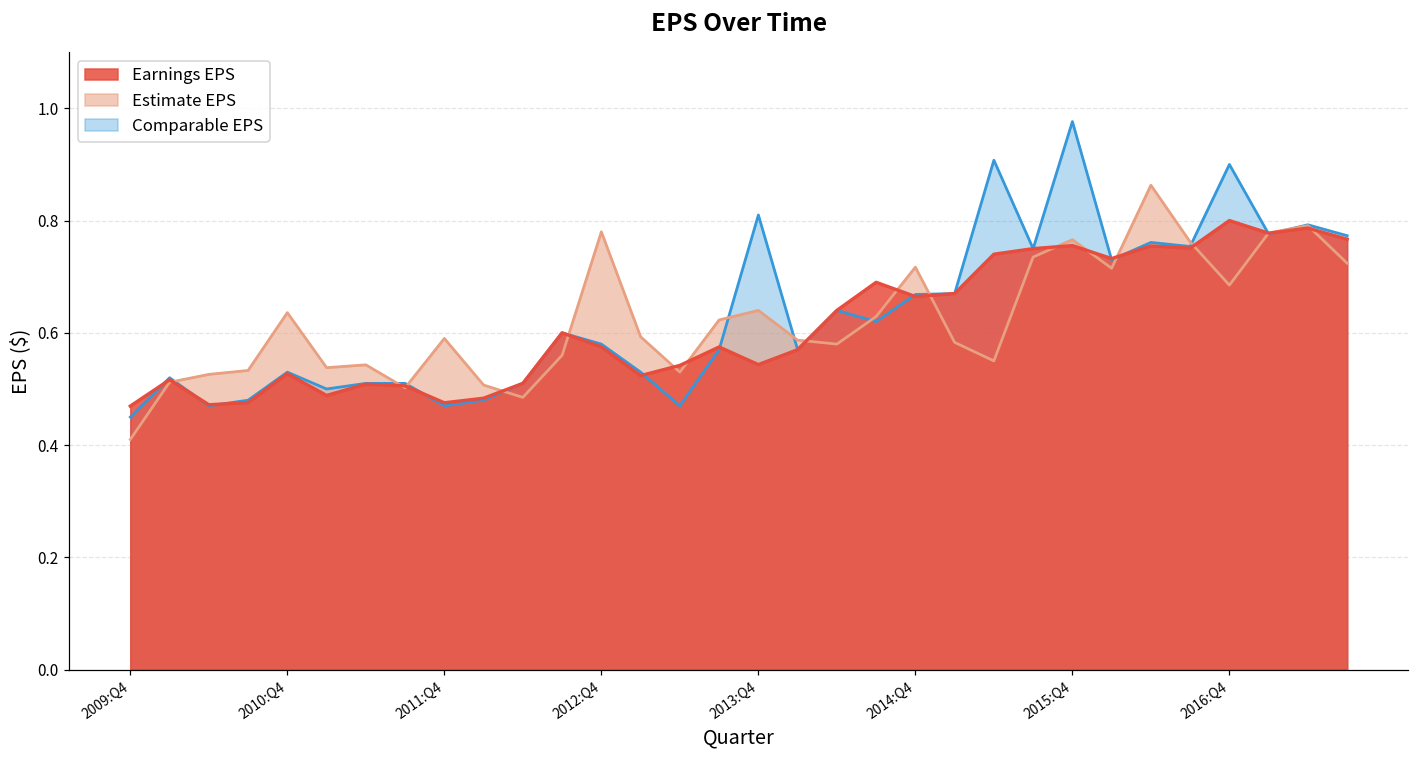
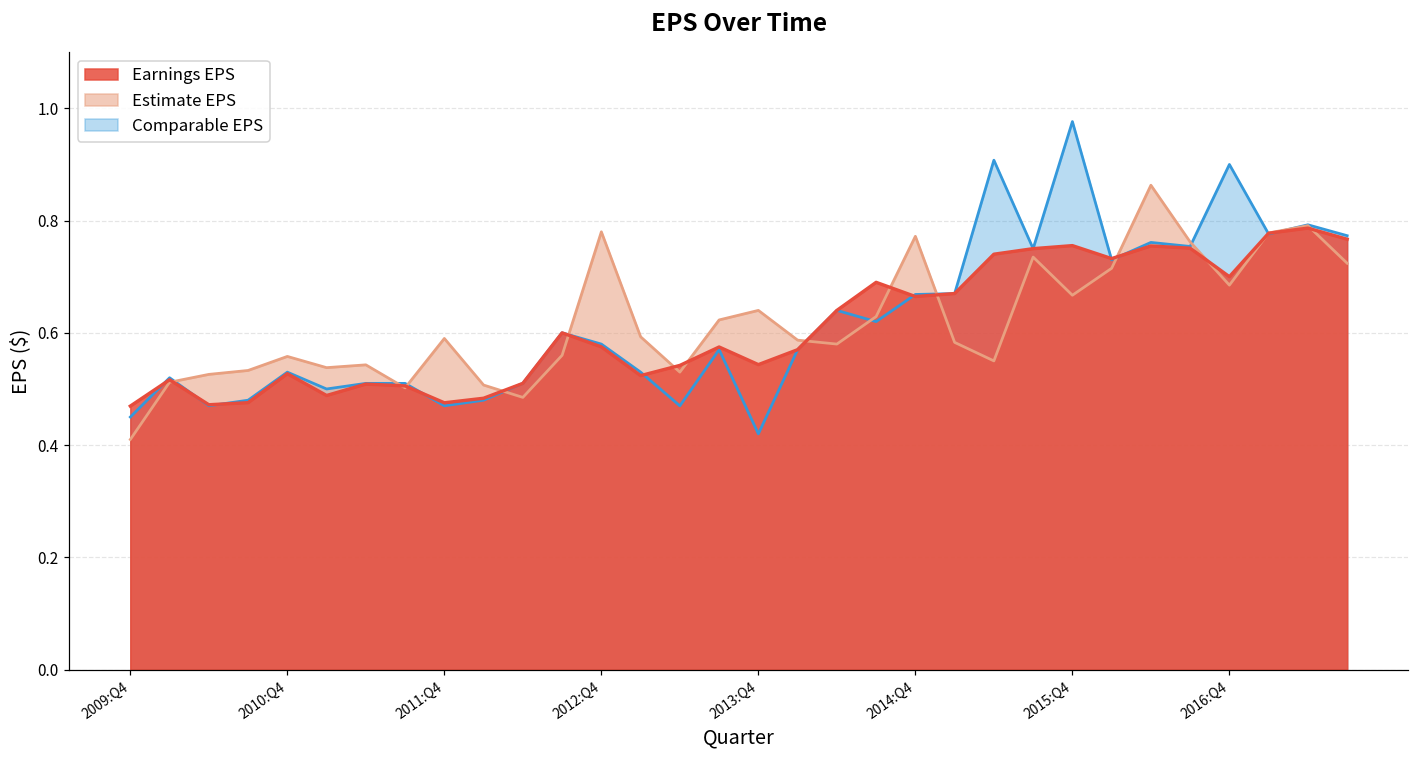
  {
    "Comparable EPS": {
      "2009:Q4": 0.45,
      "2011:Q4": 0.47,
-     "2013:Q4": 0.81,
+     "2013:Q4": 0.42,
      "2015:Q4": 0.98,
      "2016:Q4": 0.90
    },
    "Estimate EPS": {
      "2009:Q4": 0.41,
-     "2010:Q4": 0.64,
+     "2010:Q4": 0.56,
      "2011:Q4": 0.59,
      "2012:Q4": 0.78,
      "2013:Q4": 0.64,
-     "2014:Q4": 0.72,
-     "2015:Q4": 0.77,
+     "2014:Q4": 0.77,
+     "2015:Q4": 0.67,
      "2016:Q4": 0.69
    },
    "Earnings EPS": {
      "2009:Q4": 0.47,
      "2011:Q4": 0.48,
      "2013:Q4": 0.54,
      "2015:Q4": 0.76,
-     "2016:Q4": 0.8
+     "2016:Q4": 0.7
    }
  }
